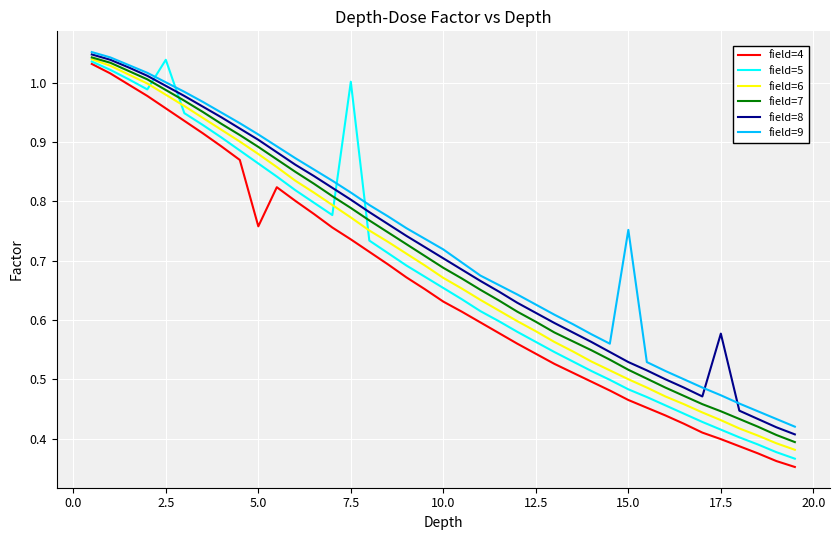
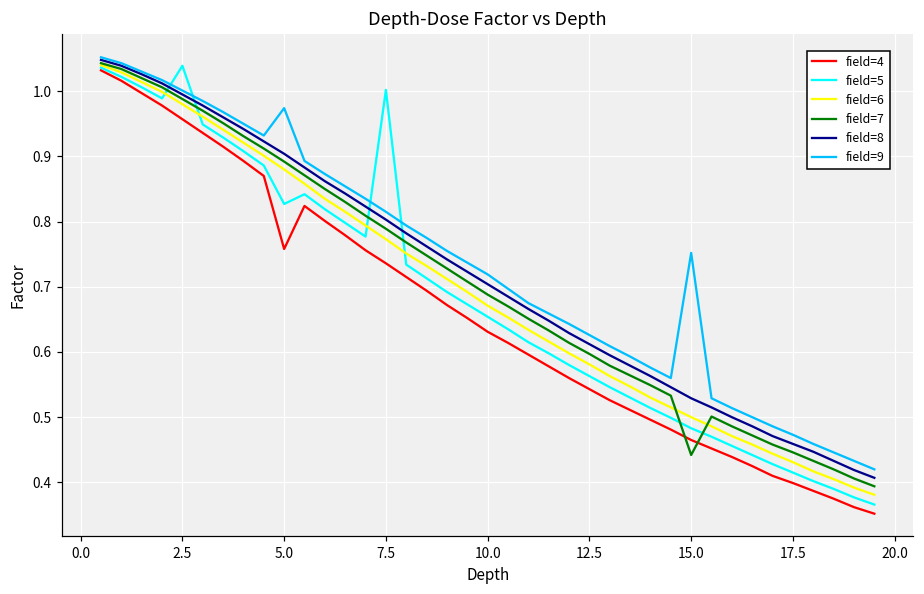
  {
    "field=4": {
      "2.5": 0.96,
      "5.0": 0.76,
      "7.5": 0.74,
      "10.0": 0.63,
      "12.5": 0.54,
      "15.0": 0.47,
      "17.5": 0.40
    },
    "field=5": {
      "2.5": 1.04,
-     "5.0": 0.86,
+     "5.0": 0.83,
      "7.5": 1.00,
      "10.0": 0.65,
      "12.5": 0.56,
      "15.0": 0.48,
      "17.5": 0.42
    },
    "field=6": {
      "2.5": 0.98,
      "5.0": 0.88,
      "7.5": 0.77,
      "10.0": 0.67,
      "12.5": 0.58,
      "15.0": 0.50,
      "17.5": 0.43
    },
    "field=7": {
      "2.5": 0.99,
      "5.0": 0.89,
      "7.5": 0.79,
      "10.0": 0.69,
      "12.5": 0.60,
-     "15.0": 0.52,
+     "15.0": 0.44,
      "17.5": 0.45
    },
    "field=8": {
      "2.5": 1.00,
      "5.0": 0.90,
      "7.5": 0.80,
      "10.0": 0.70,
      "12.5": 0.61,
      "15.0": 0.53,
-     "17.5": 0.58
+     "17.5": 0.46
    },
    "field=9": {
      "2.5": 1.00,
-     "5.0": 0.91,
+     "5.0": 0.97,
      "7.5": 0.82,
      "10.0": 0.72,
      "12.5": 0.63,
      "15.0": 0.75,
      "17.5": 0.47
    }
  }
